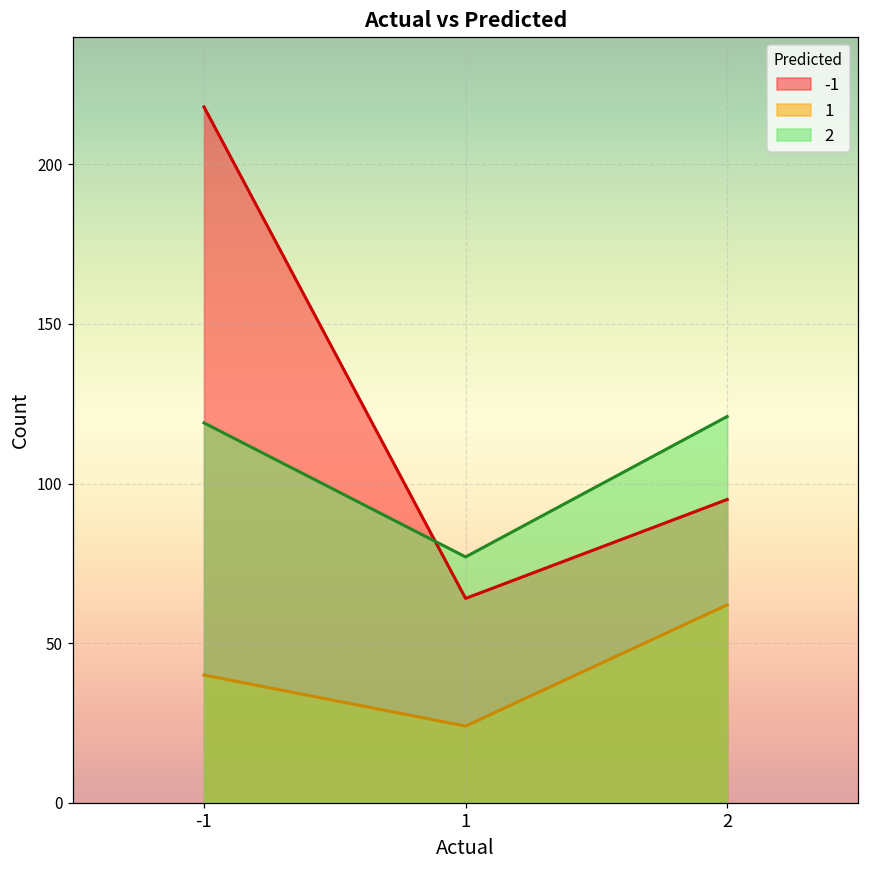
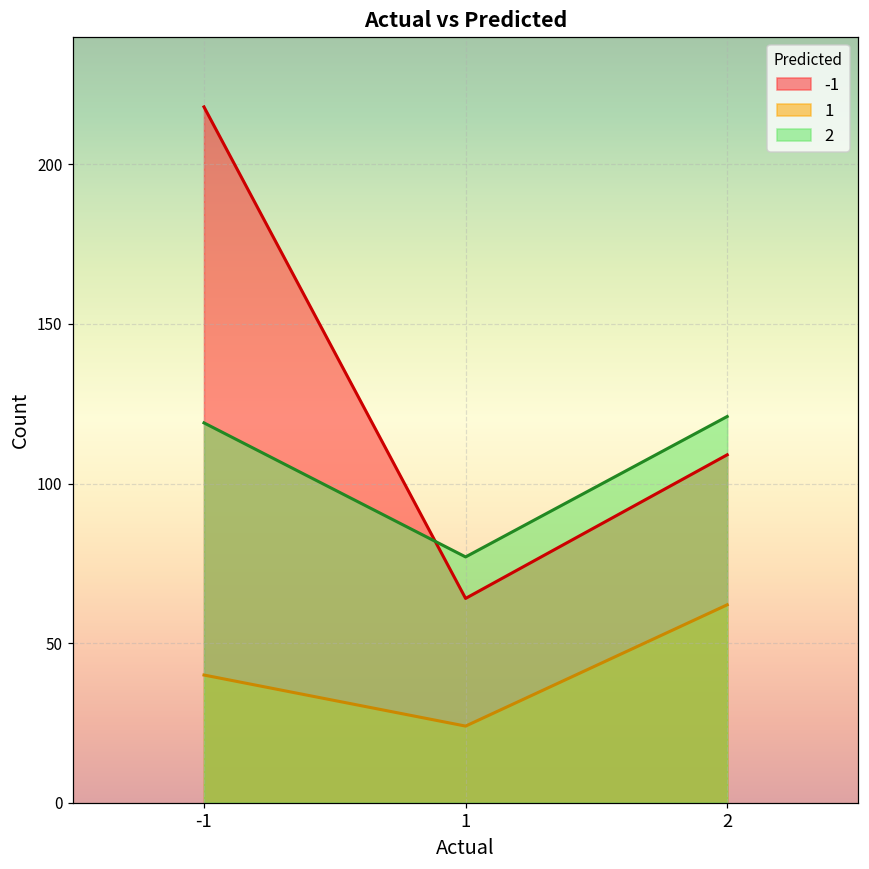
  {
    "-1": {
      "-1": 218,
      "1": 64,
-     "2": 95
+     "2": 109
    },
    "1": {
      "-1": 40,
      "1": 24,
      "2": 62
    },
    "2": {
      "-1": 119,
      "1": 77,
      "2": 121
    }
  }
